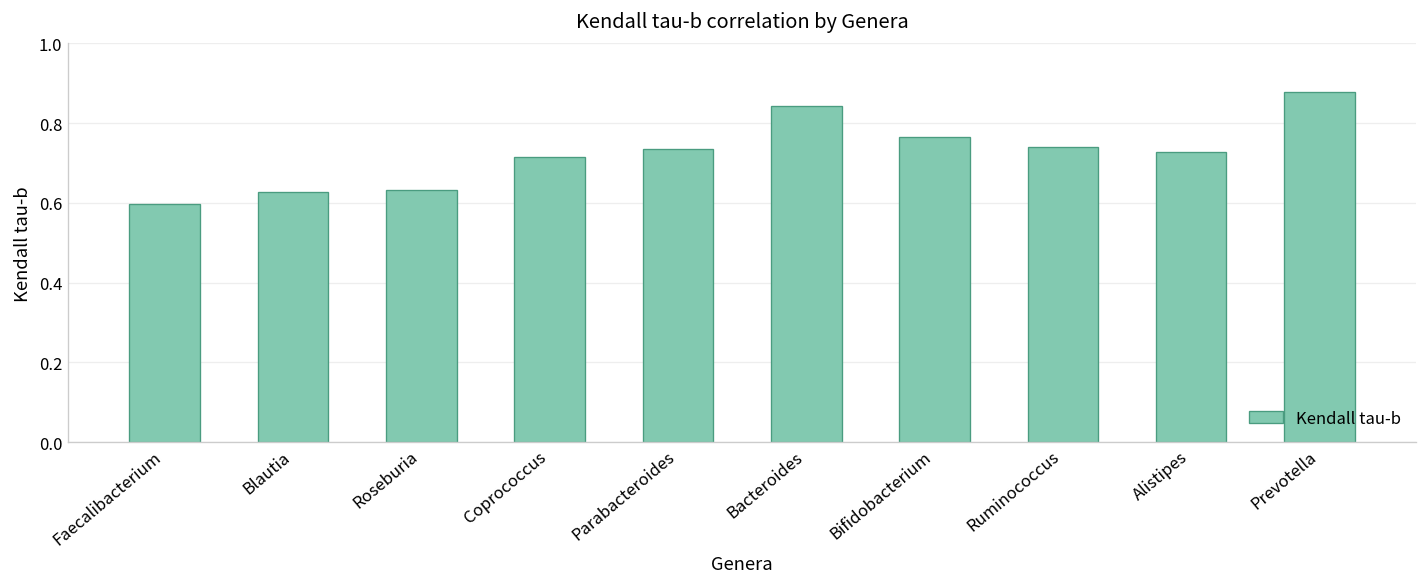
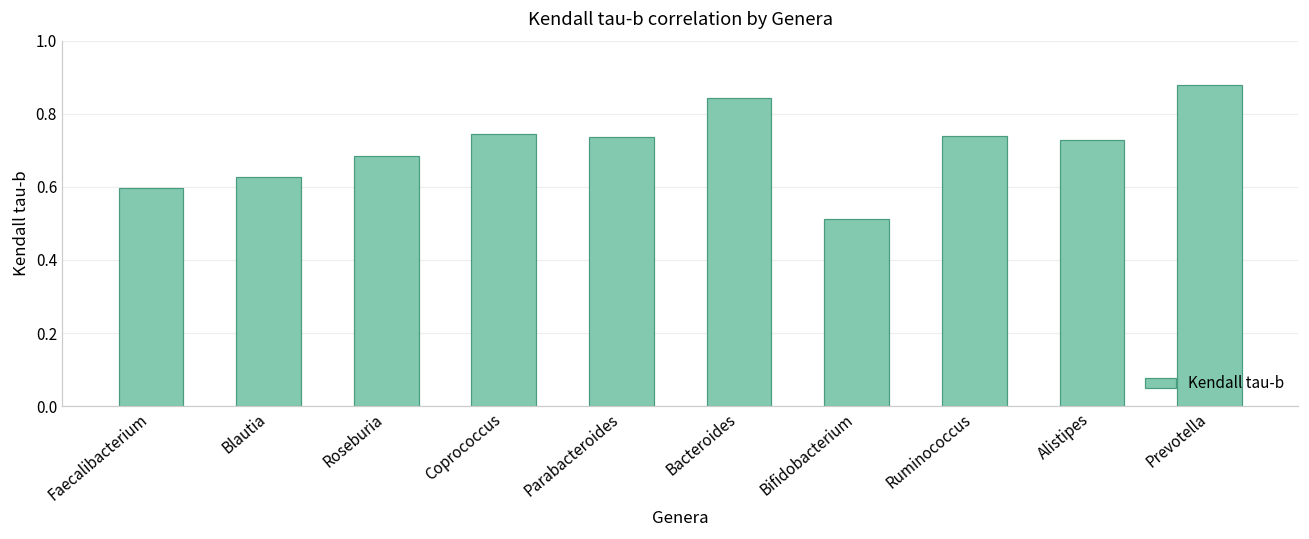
  {
    "Faecalibacterium": 0.60,
    "Blautia": 0.63,
-   "Roseburia": 0.63,
-   "Coprococcus": 0.72,
+   "Roseburia": 0.68,
+   "Coprococcus": 0.74,
    "Parabacteroides": 0.74,
    "Bacteroides": 0.84,
-   "Bifidobacterium": 0.77,
+   "Bifidobacterium": 0.51,
    "Ruminococcus": 0.74,
    "Alistipes": 0.73,
    "Prevotella": 0.88
  }
